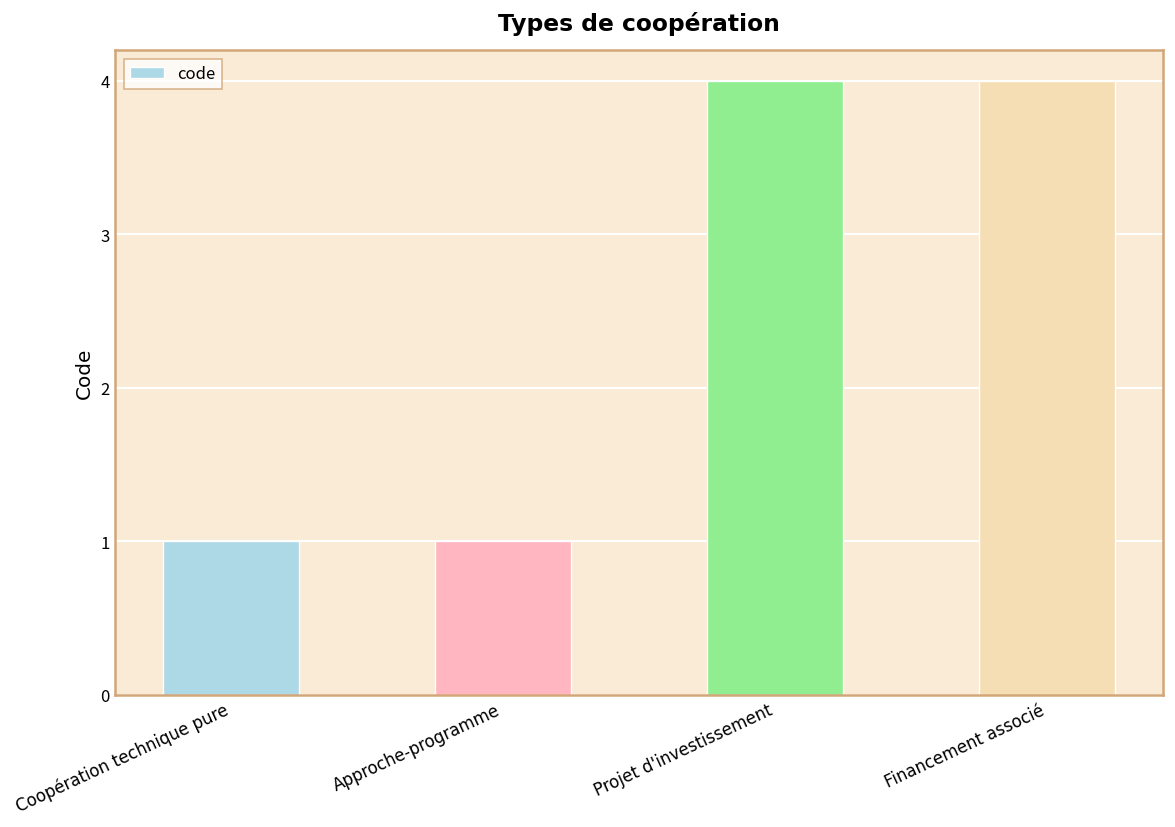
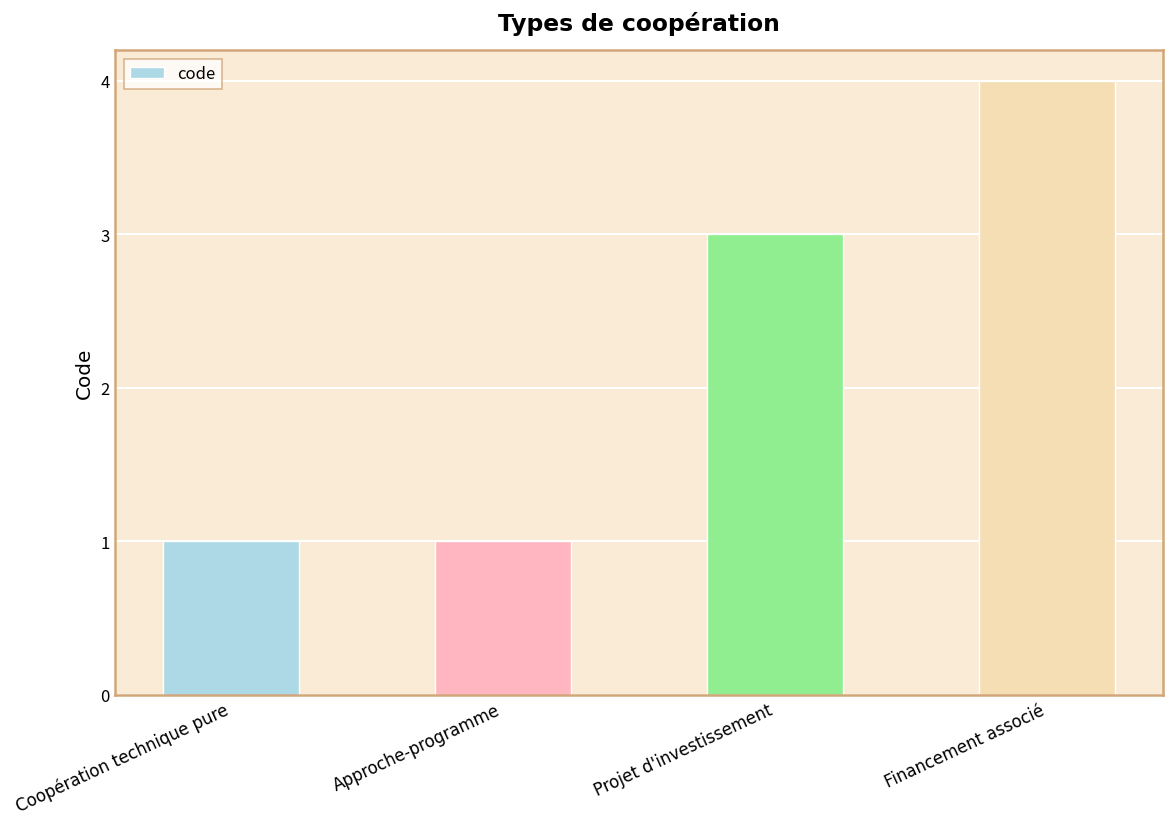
  {
    "Coopération technique pure": 1,
    "Approche-programme": 1,
-   "Projet d'investissement": 4,
+   "Projet d'investissement": 3,
    "Financement associé": 4
  }
